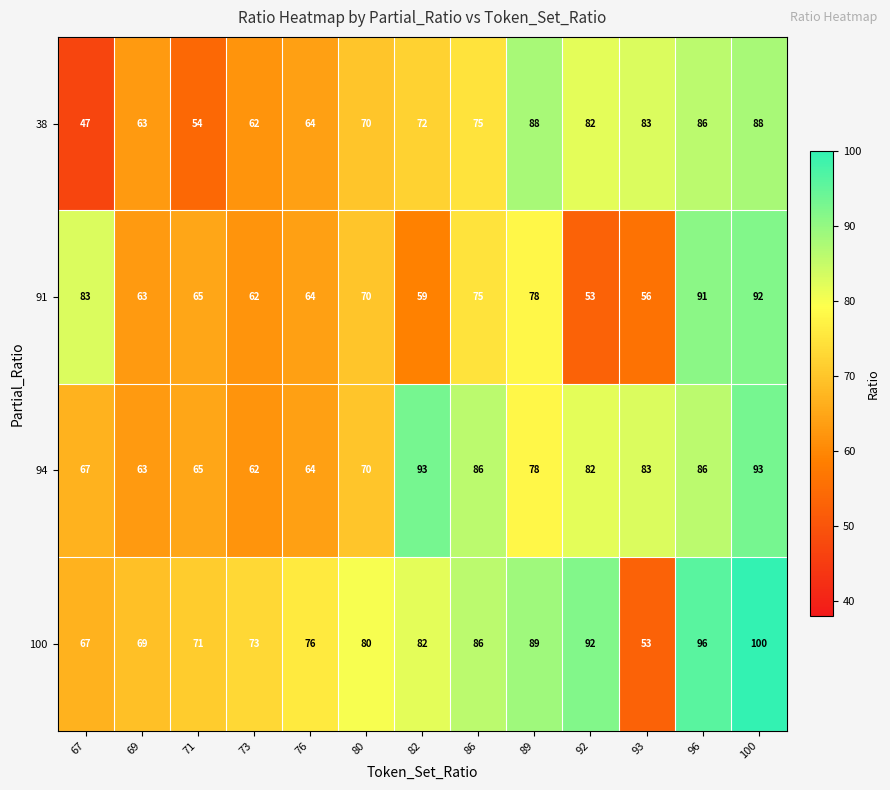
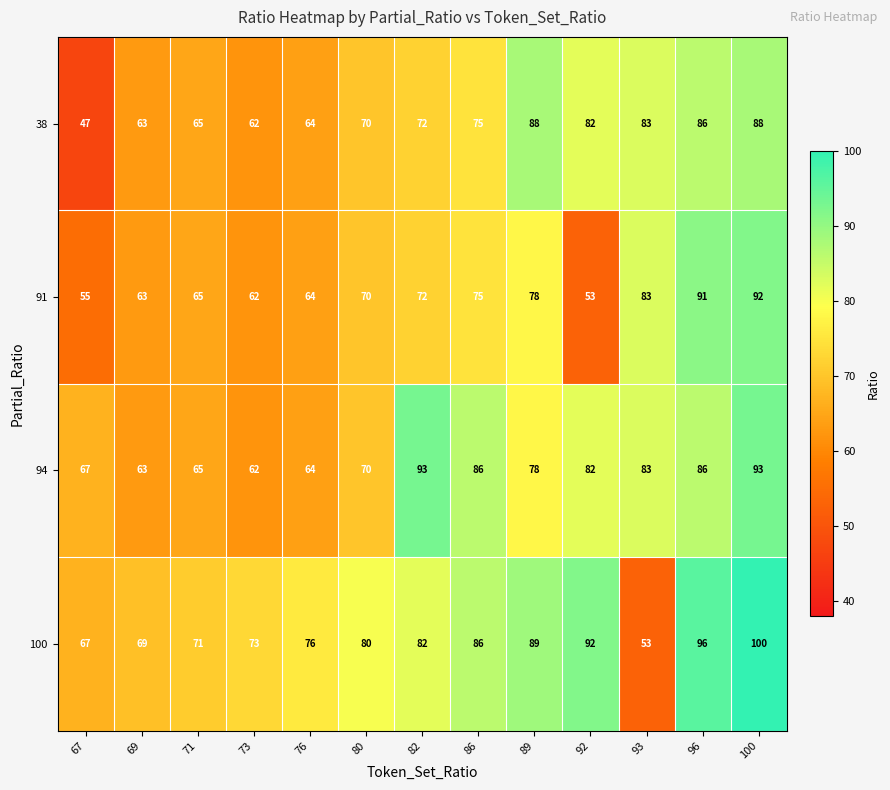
  {
    "38": {
      "67": 47,
      "69": 63,
-     "71": 54,
+     "71": 65,
      "73": 62,
      "76": 64,
      "80": 70,
      "82": 72,
      "86": 75,
      "89": 88,
      "92": 82,
      "93": 83,
      "96": 86,
      "100": 88
    },
    "91": {
-     "67": 83,
+     "67": 55,
      "69": 63,
      "71": 65,
      "73": 62,
      "76": 64,
      "80": 70,
-     "82": 59,
+     "82": 72,
      "86": 75,
      "89": 78,
      "92": 53,
-     "93": 56,
+     "93": 83,
      "96": 91,
      "100": 92
    },
    "94": {
      "67": 67,
      "69": 63,
      "71": 65,
      "73": 62,
      "76": 64,
      "80": 70,
      "82": 93,
      "86": 86,
      "89": 78,
      "92": 82,
      "93": 83,
      "96": 86,
      "100": 93
    },
    "100": {
      "67": 67,
      "69": 69,
      "71": 71,
      "73": 73,
      "76": 76,
      "80": 80,
      "82": 82,
      "86": 86,
      "89": 89,
      "92": 92,
      "93": 53,
      "96": 96,
      "100": 100
    }
  }
